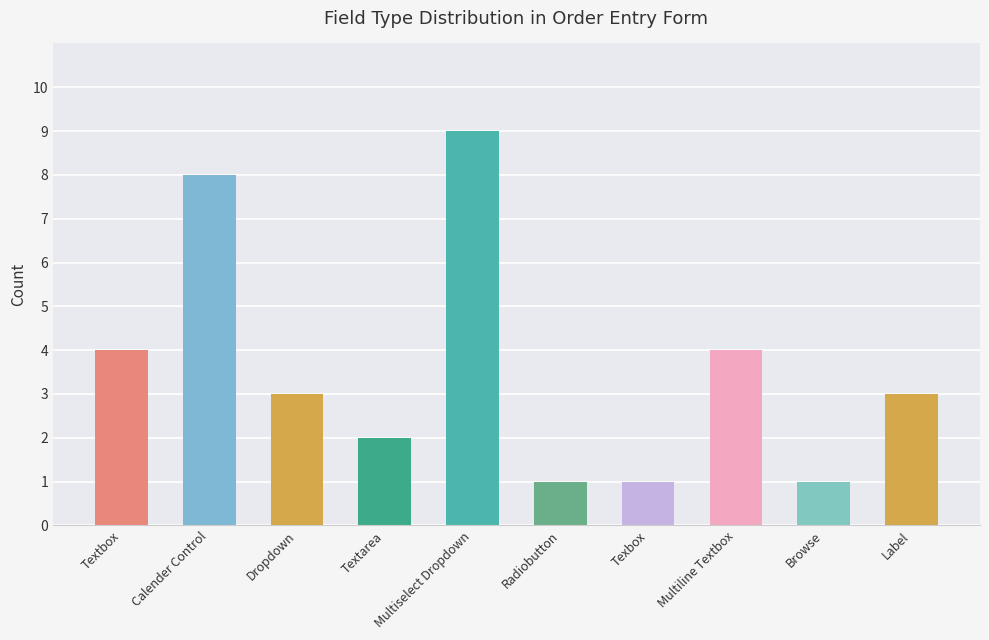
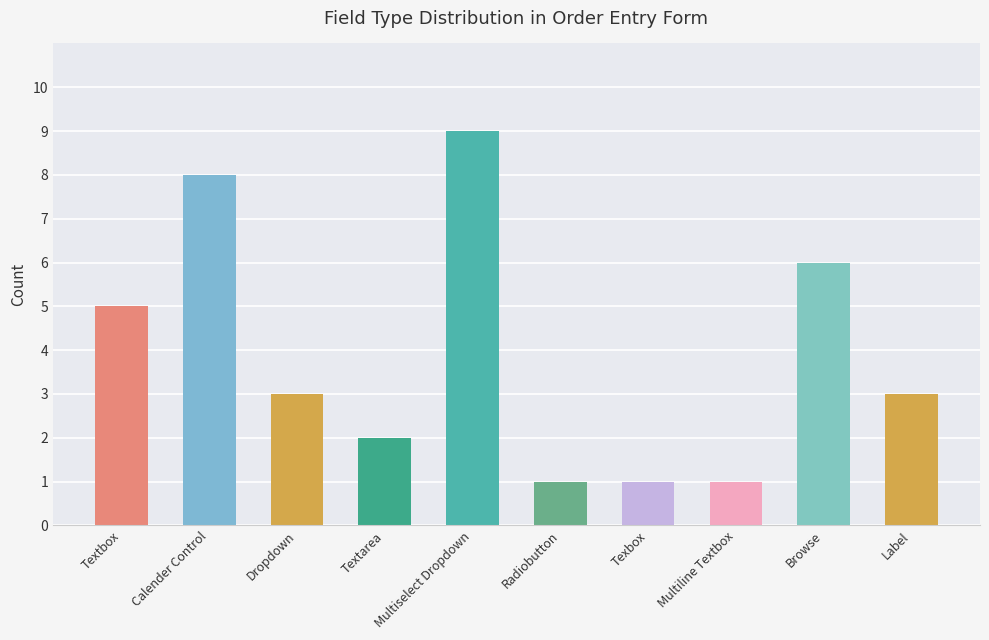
  {
-   "Textbox": 4,
+   "Textbox": 5,
    "Calender Control": 8,
    "Dropdown": 3,
    "Textarea": 2,
    "Multiselect Dropdown": 9,
    "Radiobutton": 1,
    "Texbox": 1,
-   "Multiline Textbox": 4,
-   "Browse": 1,
+   "Multiline Textbox": 1,
+   "Browse": 6,
    "Label": 3
  }
